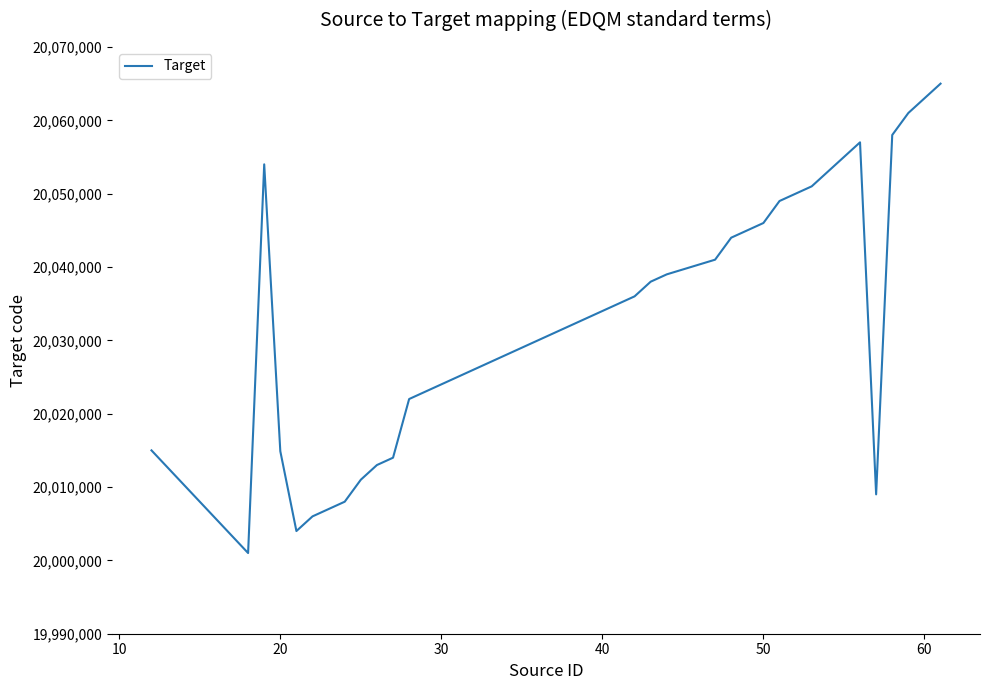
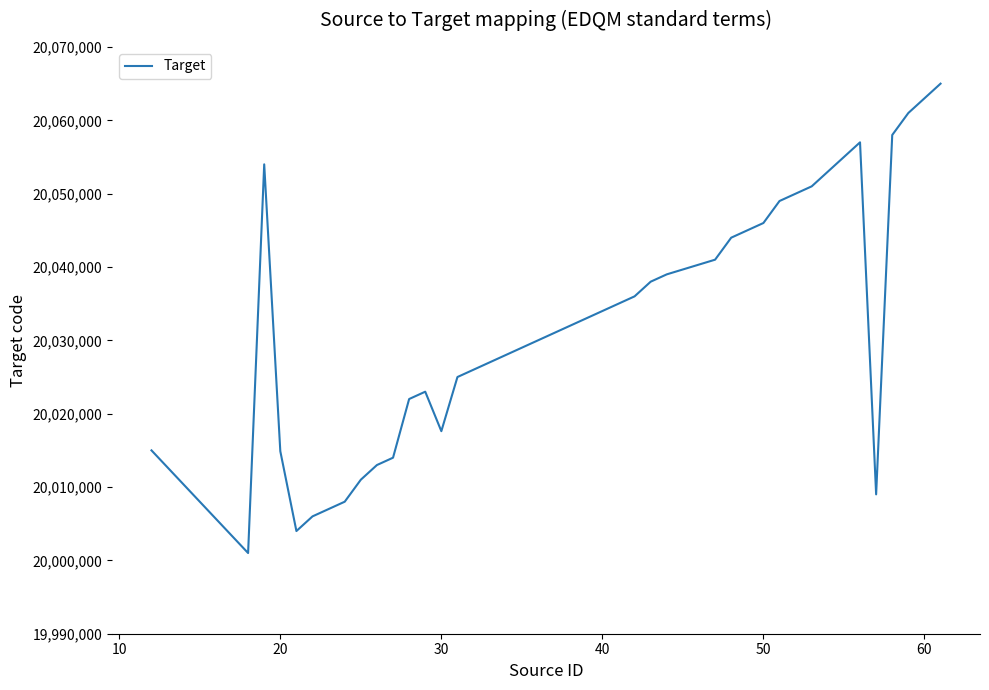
  {
    "20": "20,015,000",
-   "30": "20,024,000",
+   "30": "20,018,000",
    "50": "20,046,000"
  }
